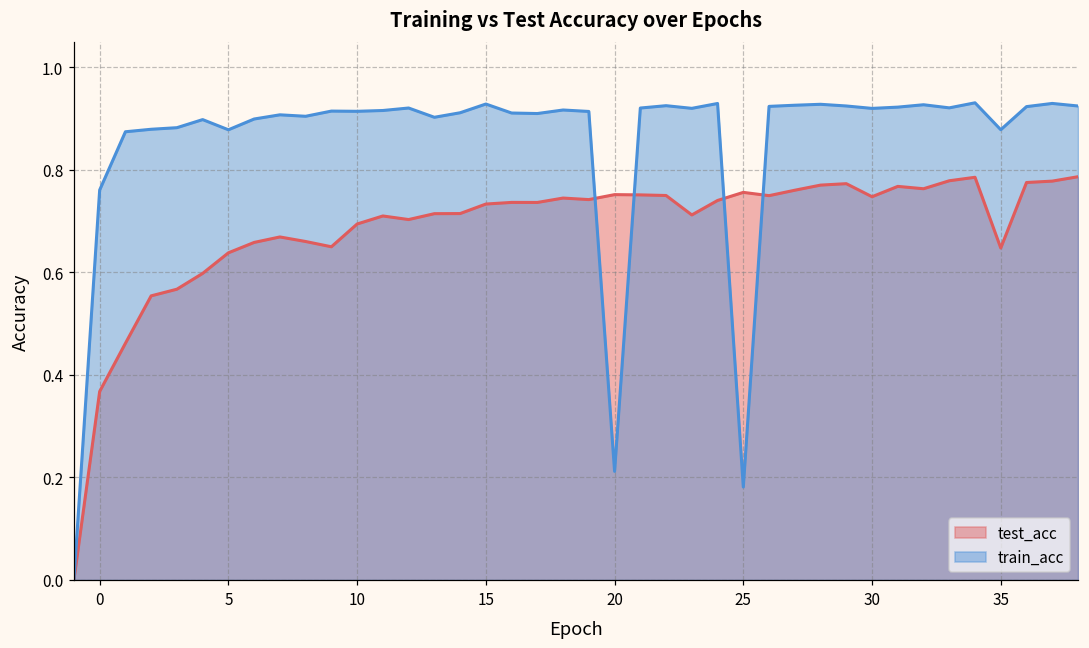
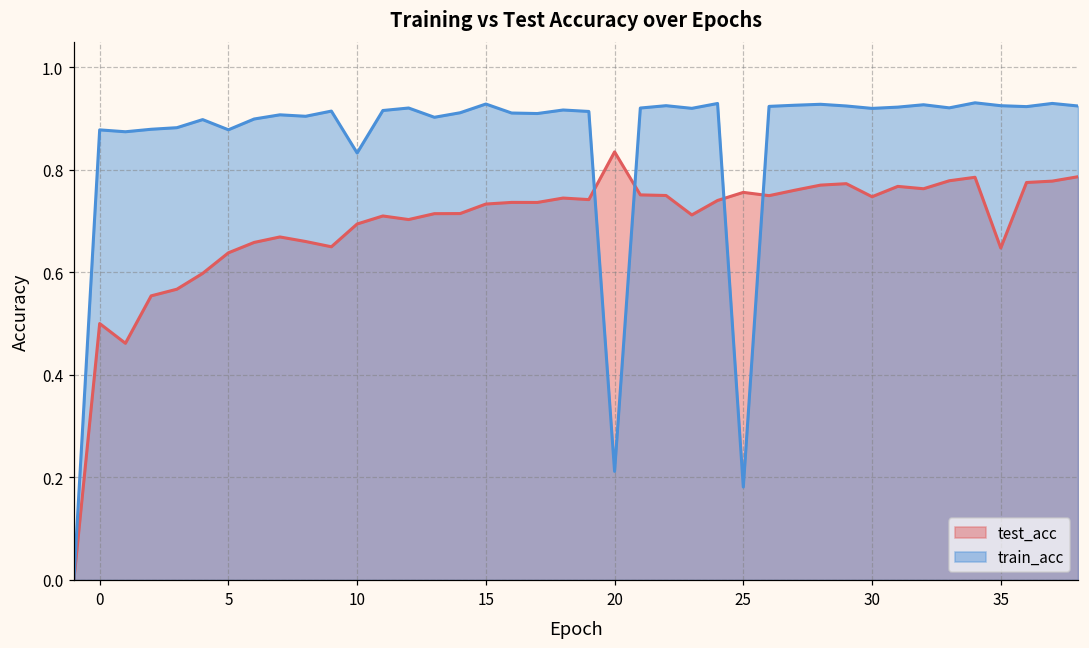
  {
    "test_acc": {
-     "0": 0.37,
+     "0": 0.50,
      "5": 0.64,
      "10": 0.69,
      "15": 0.73,
-     "20": 0.75,
+     "20": 0.84,
      "25": 0.76,
      "30": 0.75,
      "35": 0.65
    },
    "train_acc": {
-     "0": 0.76,
+     "0": 0.88,
      "5": 0.88,
-     "10": 0.91,
+     "10": 0.83,
      "15": 0.93,
      "20": 0.21,
      "25": 0.18,
      "30": 0.92,
-     "35": 0.88
+     "35": 0.93
    }
  }
